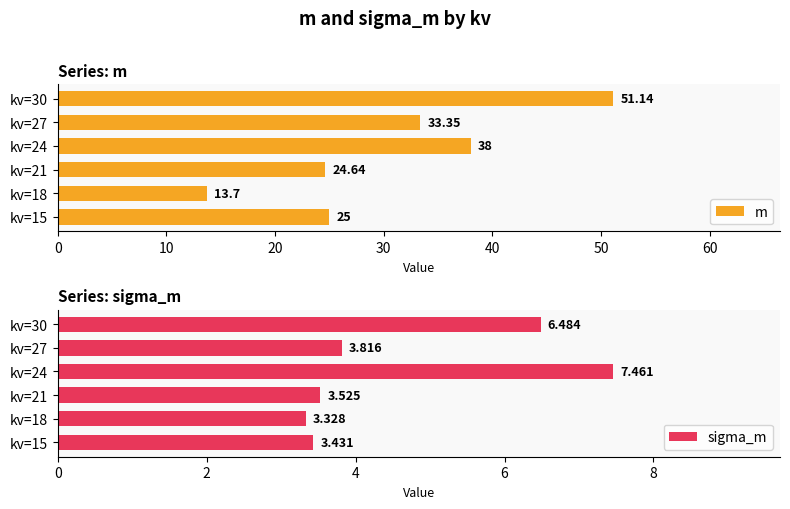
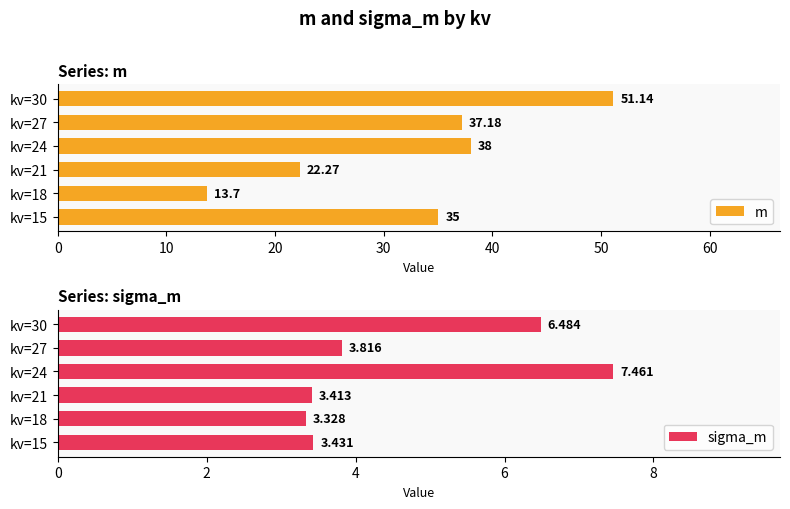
  {
    "Series: m": {
      "kv=30": 51.14,
-     "kv=27": 33.35,
+     "kv=27": 37.18,
      "kv=24": 38,
-     "kv=21": 24.64,
+     "kv=21": 22.27,
      "kv=18": 13.7,
-     "kv=15": 25
+     "kv=15": 35
    },
    "Series: sigma_m": {
      "kv=30": 6.484,
      "kv=27": 3.816,
      "kv=24": 7.461,
-     "kv=21": 3.525,
+     "kv=21": 3.413,
      "kv=18": 3.328,
      "kv=15": 3.431
    }
  }
